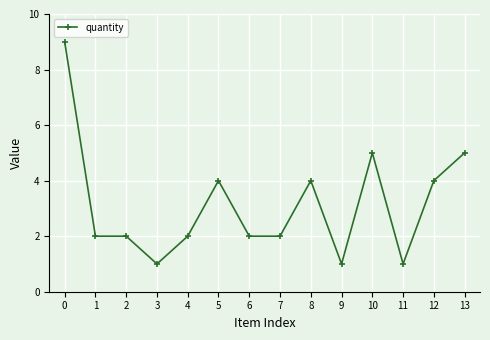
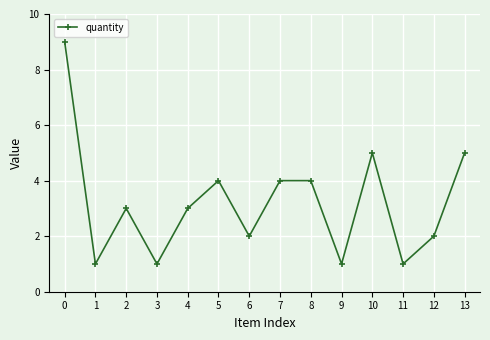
  {
    "0": 9,
-   "1": 2,
-   "2": 2,
+   "1": 1,
+   "2": 3,
    "3": 1,
-   "4": 2,
+   "4": 3,
    "5": 4,
    "6": 2,
-   "7": 2,
+   "7": 4,
    "8": 4,
    "9": 1,
    "10": 5,
    "11": 1,
-   "12": 4,
+   "12": 2,
    "13": 5
  }
